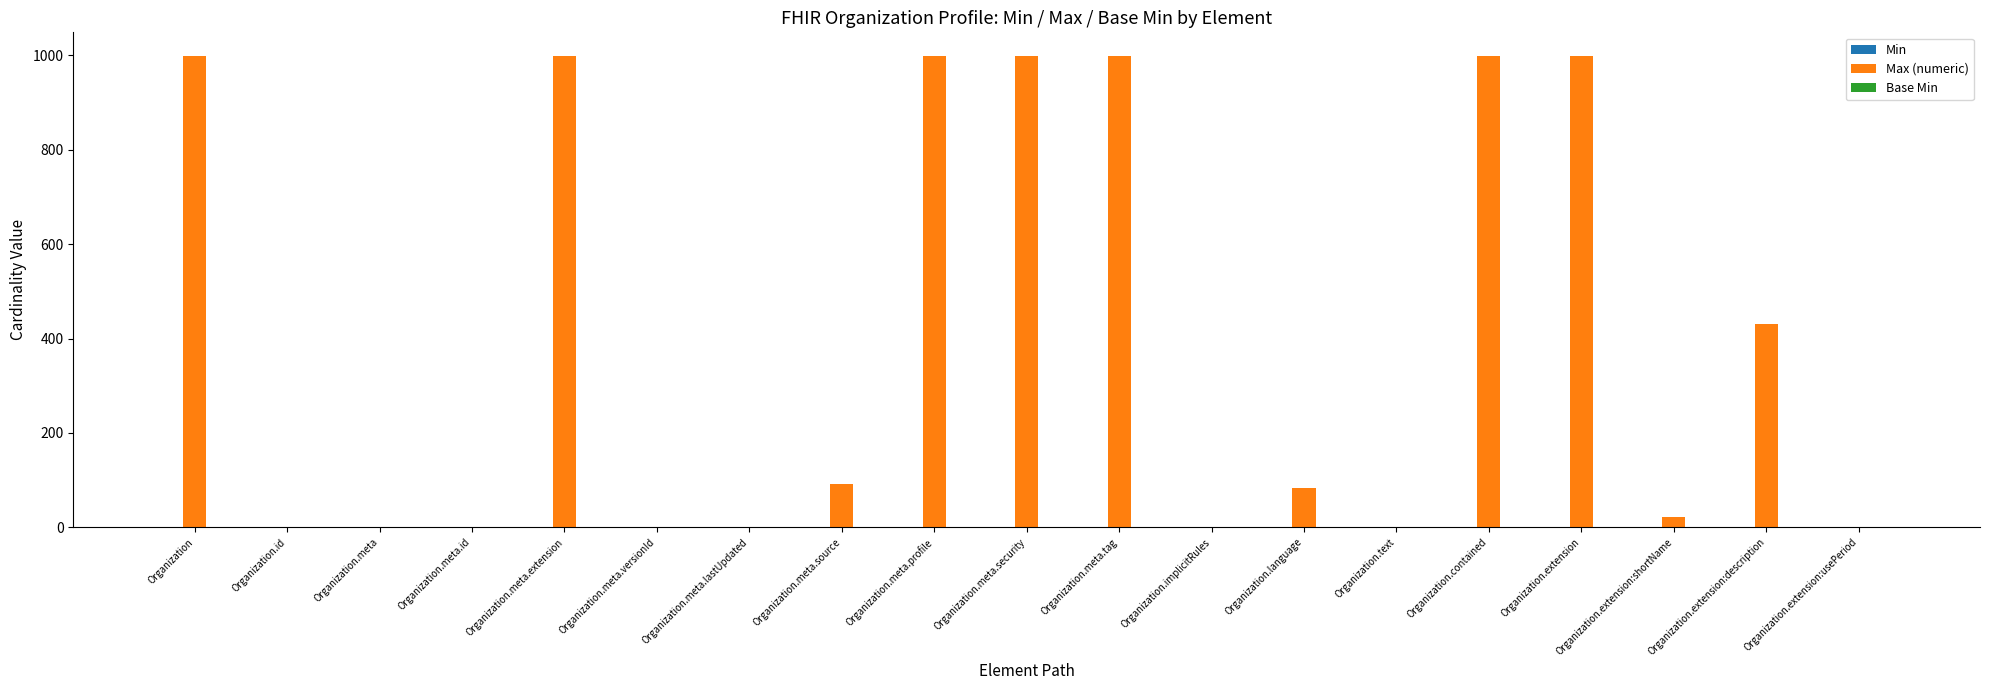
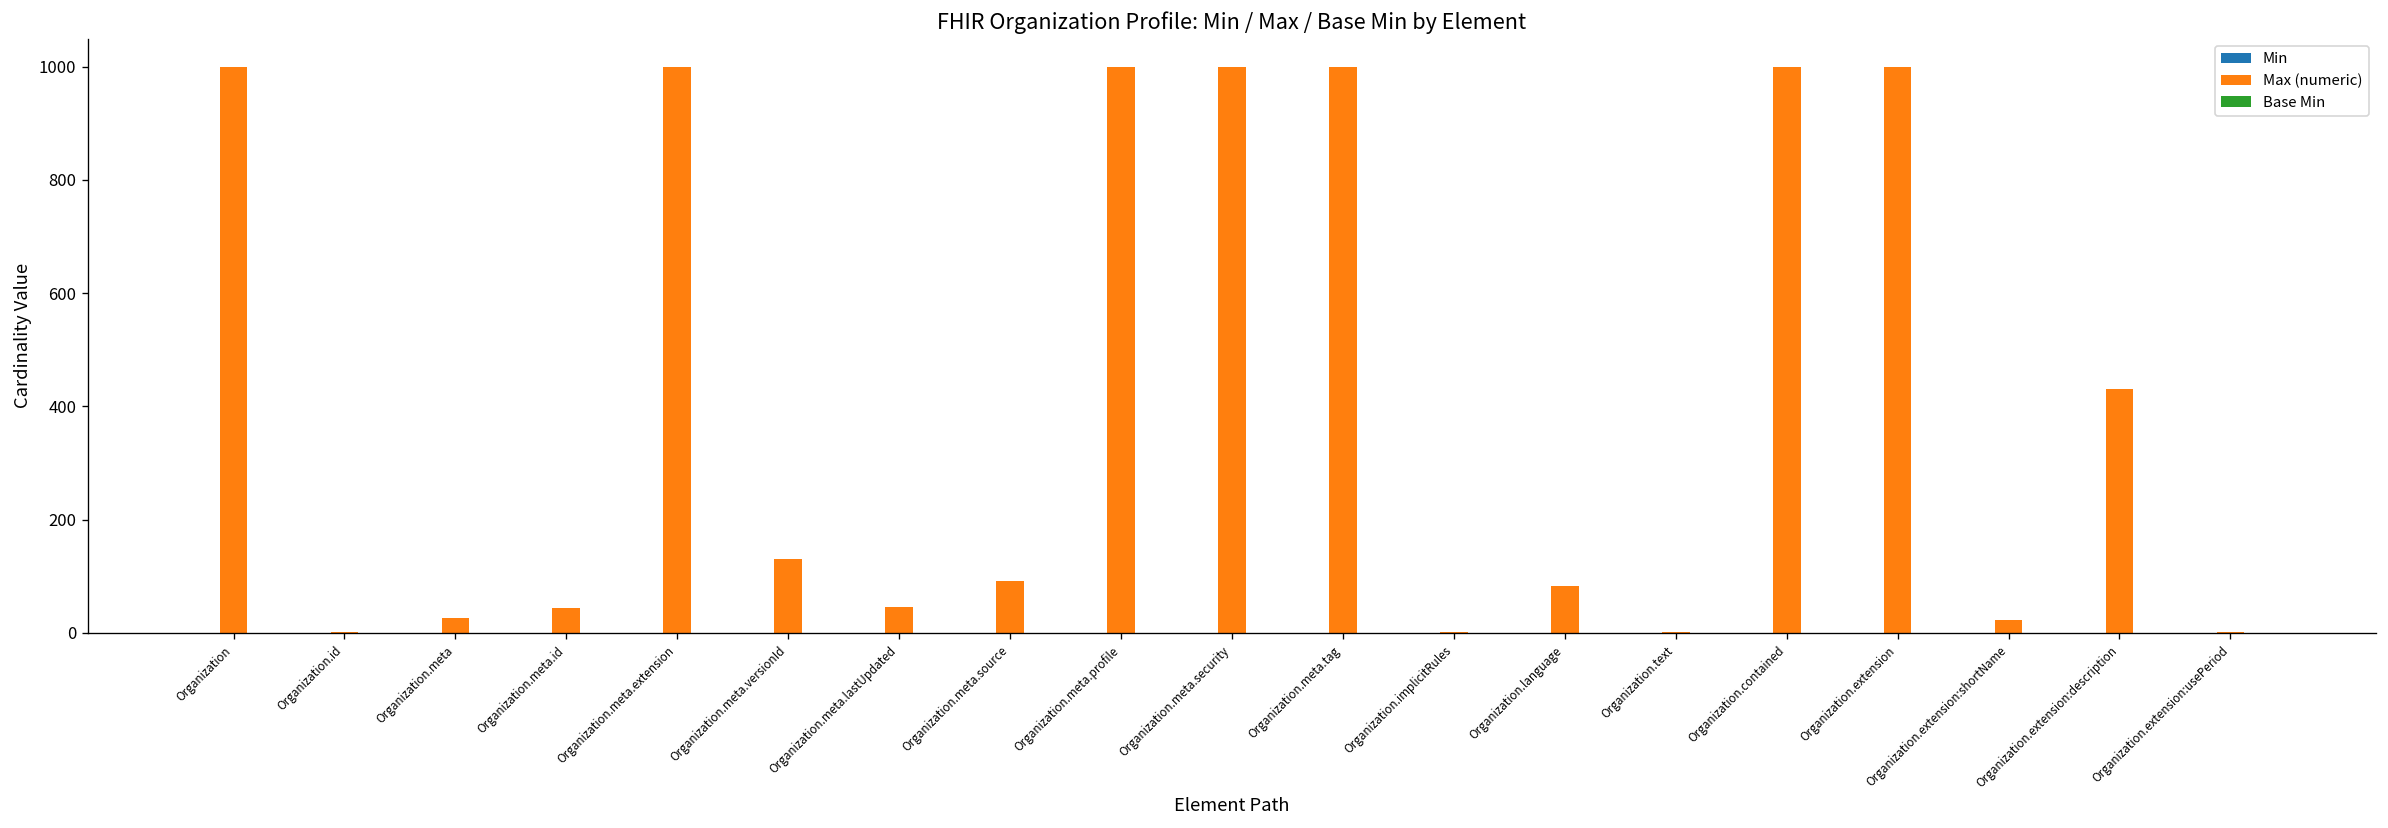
  {
    "Min": {
      "Organization": 0,
      "Organization.id": 0,
      "Organization.meta": 0,
      "Organization.meta.id": 0,
      "Organization.meta.extension": 0,
      "Organization.meta.versionId": 0,
      "Organization.meta.lastUpdated": 0,
      "Organization.meta.source": 0,
      "Organization.meta.profile": 0,
      "Organization.meta.security": 0,
      "Organization.meta.tag": 0,
      "Organization.implicitRules": 0,
      "Organization.language": 0,
      "Organization.text": 0,
      "Organization.contained": 0,
      "Organization.extension": 0,
      "Organization.extension:shortName": 0,
      "Organization.extension:description": 0,
      "Organization.extension:usePeriod": 0
    },
    "Max (numeric)": {
      "Organization": 1000,
-     "Organization.meta": 0,
-     "Organization.meta.id": 0,
+     "Organization.meta": 30,
+     "Organization.meta.id": 40,
      "Organization.meta.extension": 1000,
-     "Organization.meta.versionId": 0,
-     "Organization.meta.lastUpdated": 0,
+     "Organization.meta.versionId": 130,
+     "Organization.meta.lastUpdated": 50,
      "Organization.meta.source": 90,
      "Organization.meta.profile": 1000,
      "Organization.meta.security": 1000,
      "Organization.meta.tag": 1000,
      "Organization.language": 80,
      "Organization.contained": 1000,
      "Organization.extension": 1000,
      "Organization.extension:shortName": 20,
      "Organization.extension:description": 430
    },
    "Base Min": {
      "Organization": 0,
      "Organization.id": 0,
      "Organization.meta": 0,
      "Organization.meta.id": 0,
      "Organization.meta.extension": 0,
      "Organization.meta.versionId": 0,
      "Organization.meta.lastUpdated": 0,
      "Organization.meta.source": 0,
      "Organization.meta.profile": 0,
      "Organization.meta.security": 0,
      "Organization.meta.tag": 0,
      "Organization.implicitRules": 0,
      "Organization.language": 0,
      "Organization.text": 0,
      "Organization.contained": 0,
      "Organization.extension": 0,
      "Organization.extension:shortName": 0,
      "Organization.extension:description": 0,
      "Organization.extension:usePeriod": 0
    }
  }
